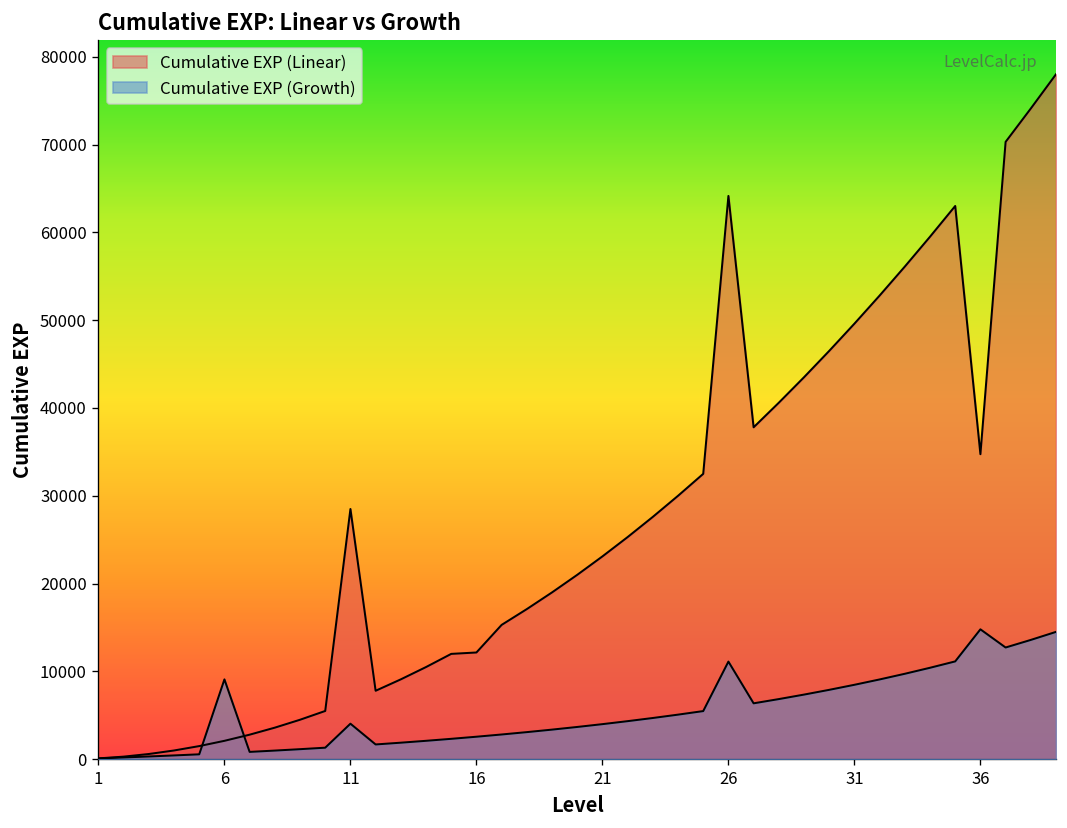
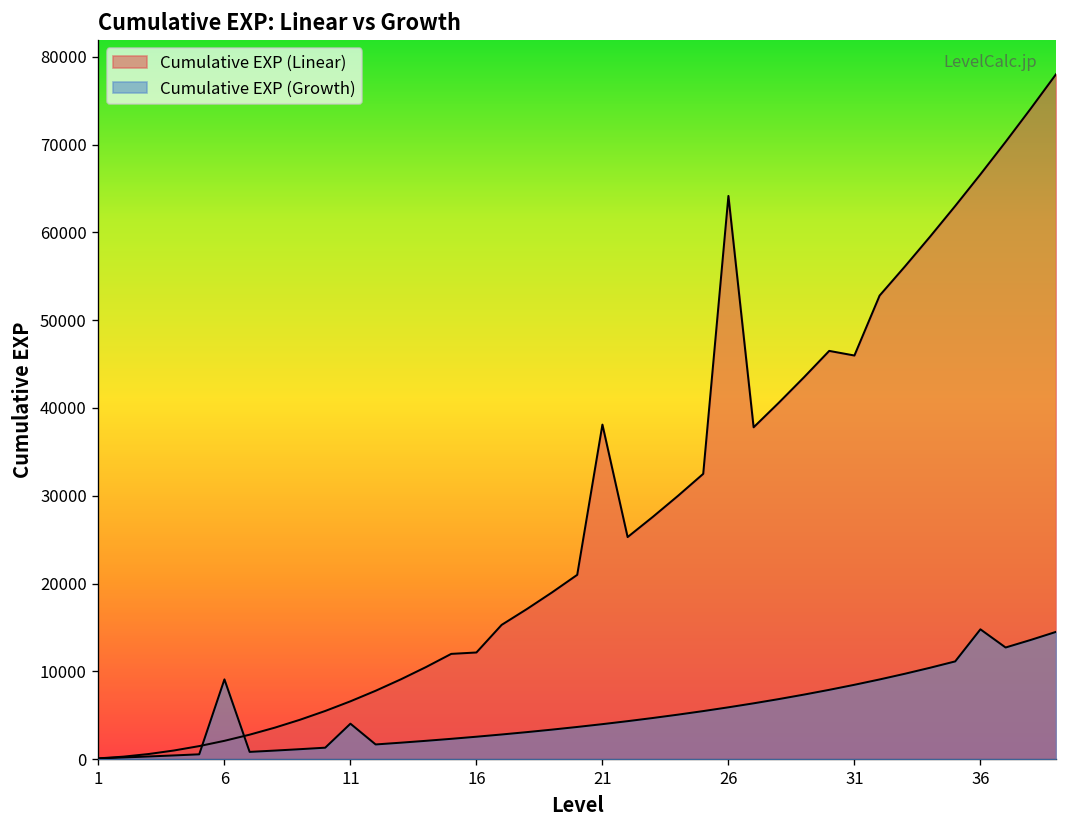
  {
    "Cumulative EXP (Linear)": {
      "6": 2000,
-     "11": 28000,
+     "11": 7000,
      "16": 12000,
-     "21": 23000,
+     "21": 38000,
      "26": 64000,
-     "31": 50000,
-     "36": 35000
+     "31": 46000,
+     "36": 67000
    },
    "Cumulative EXP (Growth)": {
      "6": 9000,
      "11": 4000,
      "16": 3000,
      "21": 4000,
-     "26": 11000,
+     "26": 6000,
      "31": 8000,
      "36": 15000
    }
  }
